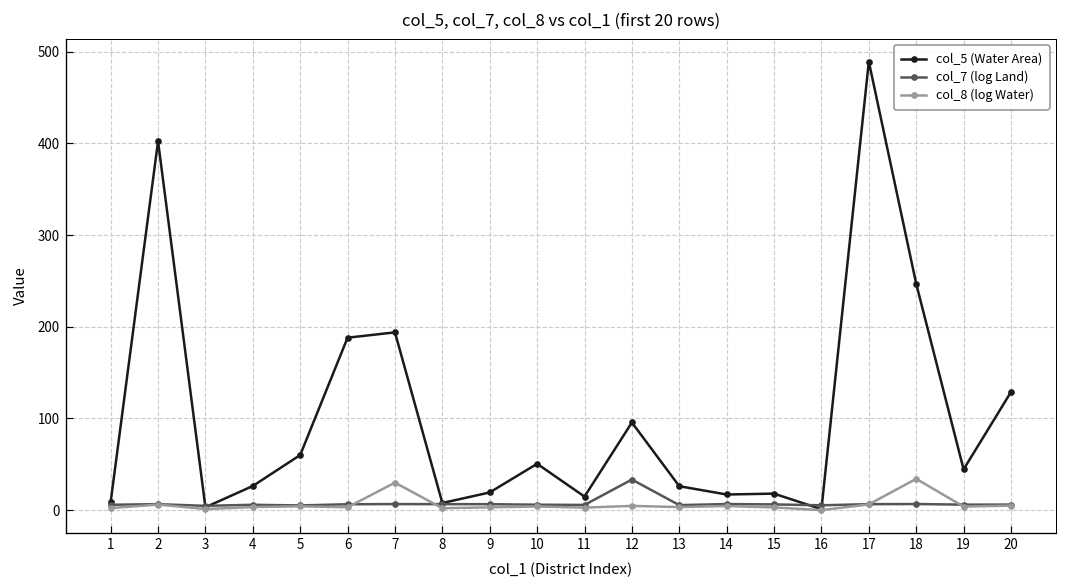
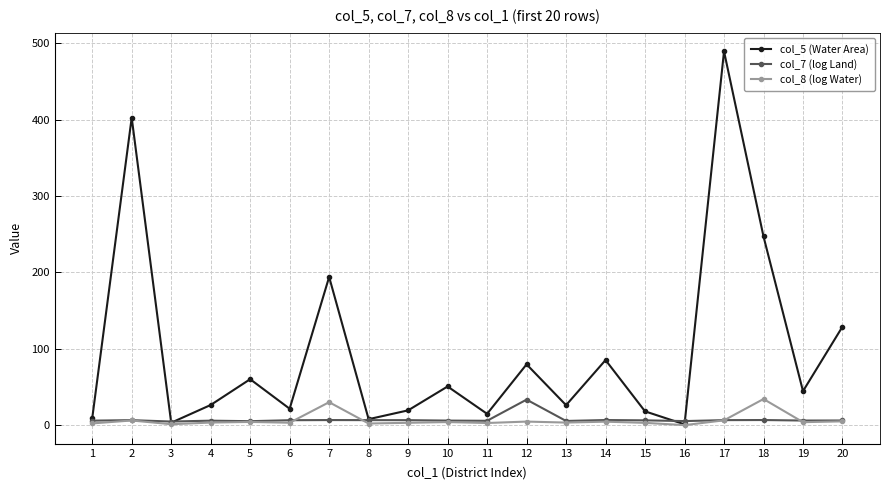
  {
    "col_5 (Water Area)": {
      "2": 400,
      "4": 30,
      "5": 60,
-     "6": 190,
+     "6": 20,
      "7": 190,
      "9": 20,
      "10": 50,
      "11": 10,
-     "12": 100,
+     "12": 80,
      "13": 30,
-     "14": 20,
+     "14": 90,
      "15": 20,
      "17": 490,
      "18": 250,
      "19": 40,
      "20": 130
    },
    "col_7 (log Land)": {
      "7": 10,
      "9": 10,
      "12": 30,
      "15": 10,
      "16": 10,
      "18": 10
    },
    "col_8 (log Water)": {
      "1": 0,
      "7": 30,
      "8": 0,
      "9": 0,
      "12": 0,
      "15": 0,
      "18": 30
    }
  }
